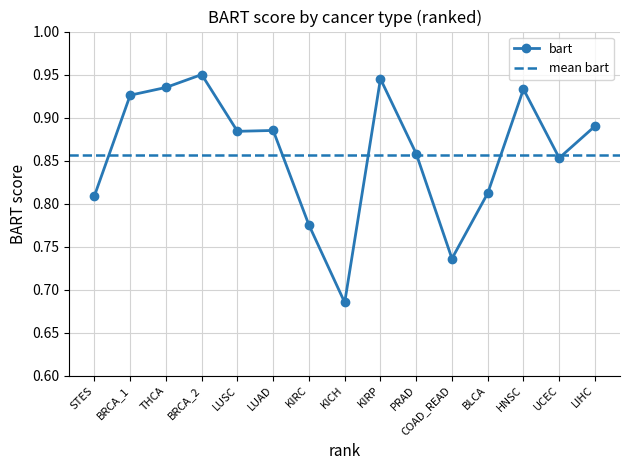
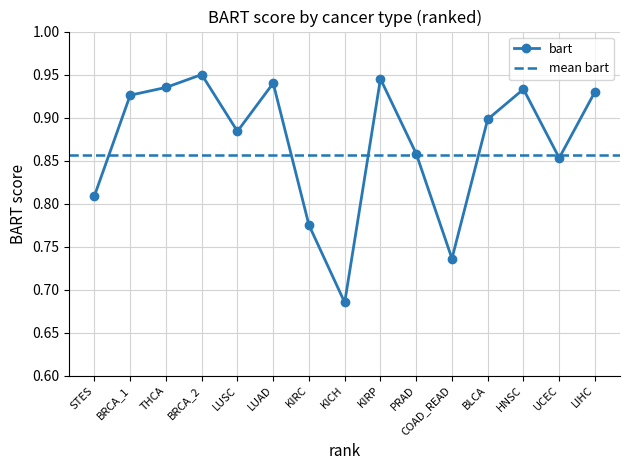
  {
    "STES": 0.81,
    "BRCA_1": 0.93,
    "THCA": 0.94,
    "BRCA_2": 0.95,
    "LUSC": 0.88,
-   "LUAD": 0.89,
+   "LUAD": 0.94,
    "KIRC": 0.78,
    "KICH": 0.69,
    "KIRP": 0.95,
    "PRAD": 0.86,
    "COAD_READ": 0.74,
-   "BLCA": 0.81,
+   "BLCA": 0.90,
    "HNSC": 0.93,
    "UCEC": 0.85,
-   "LIHC": 0.89
+   "LIHC": 0.93
  }
